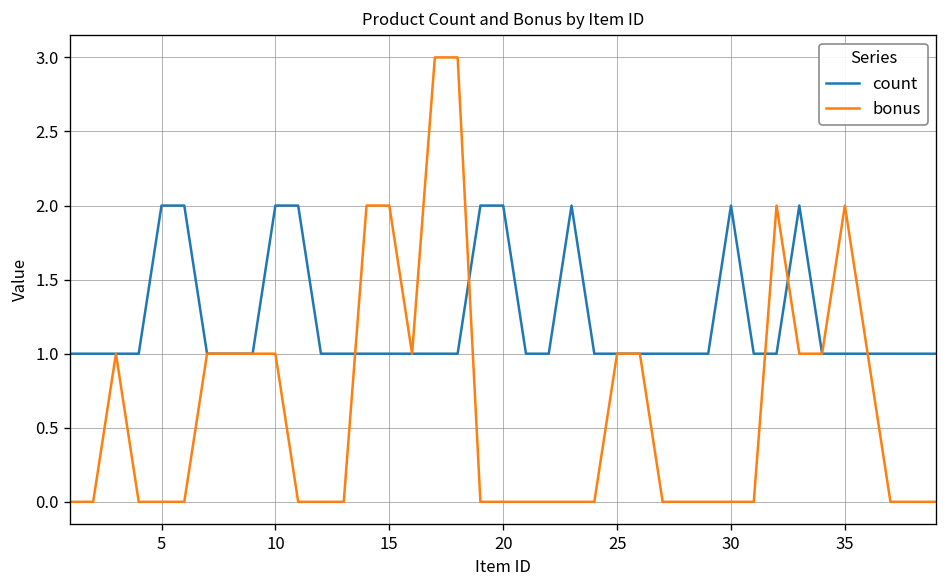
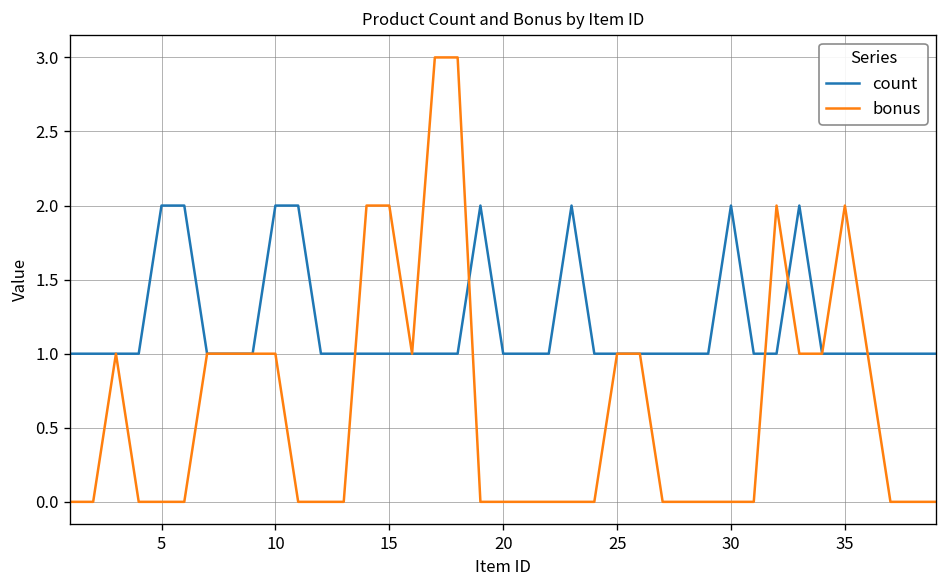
  {
    "count": {
      "5": 2,
      "10": 2,
      "15": 1,
-     "20": 2,
+     "20": 1,
      "30": 2,
      "35": 1
    },
    "bonus": {
      "5": 0,
      "10": 1,
      "15": 2,
      "20": 0,
      "30": 0,
      "35": 2
    }
  }
